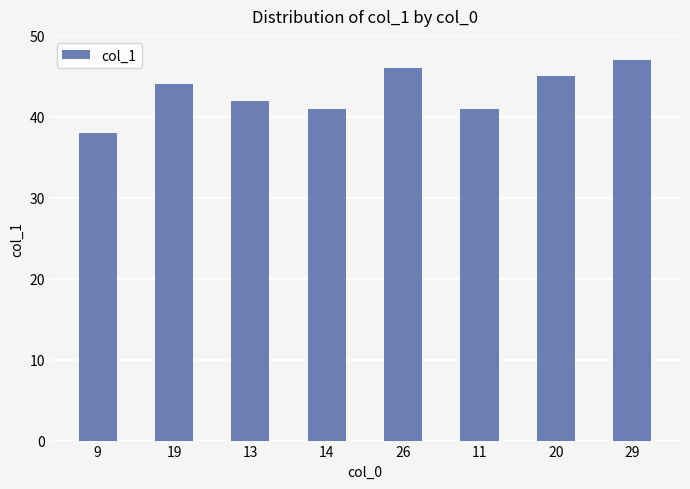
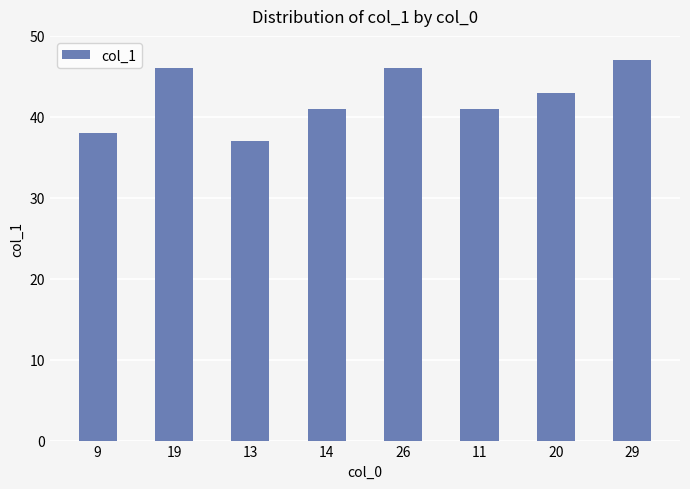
  {
    "9": 38,
-   "19": 44,
-   "13": 42,
+   "19": 46,
+   "13": 37,
    "14": 41,
    "26": 46,
    "11": 41,
-   "20": 45,
+   "20": 43,
    "29": 47
  }
